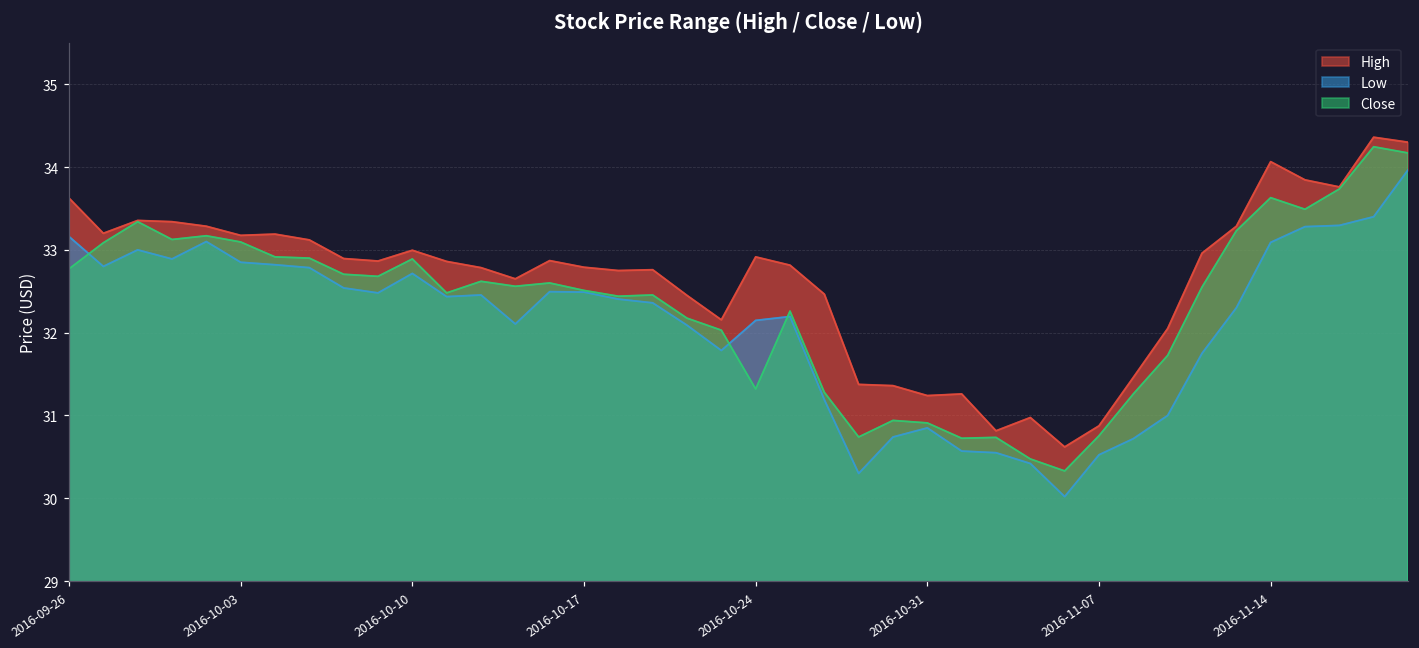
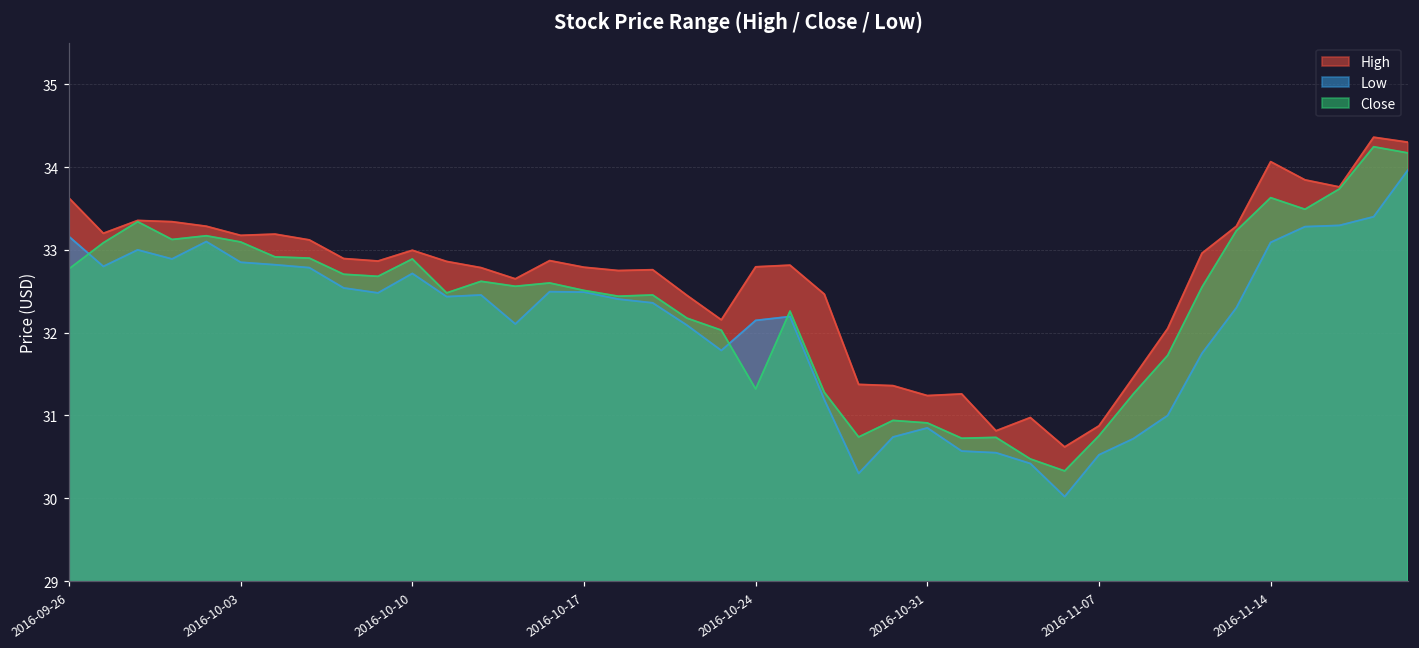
  {
    "High": {
      "2016-09-26": 33.6,
      "2016-10-03": 33.2,
      "2016-10-10": 33.0,
      "2016-10-17": 32.8,
-     "2016-10-24": 32.9,
+     "2016-10-24": 32.8,
      "2016-10-31": 31.2,
      "2016-11-07": 30.9,
      "2016-11-14": 34.1
    },
    "Low": {
      "2016-09-26": 33.2,
      "2016-10-03": 32.8,
      "2016-10-10": 32.7,
      "2016-10-24": 32.1,
      "2016-10-31": 30.9,
      "2016-11-07": 30.5,
      "2016-11-14": 33.1
    },
    "Close": {
      "2016-09-26": 32.8,
      "2016-10-03": 33.1,
      "2016-10-10": 32.9,
      "2016-10-24": 31.3,
      "2016-10-31": 30.9,
      "2016-11-07": 30.8,
      "2016-11-14": 33.6
    }
  }
